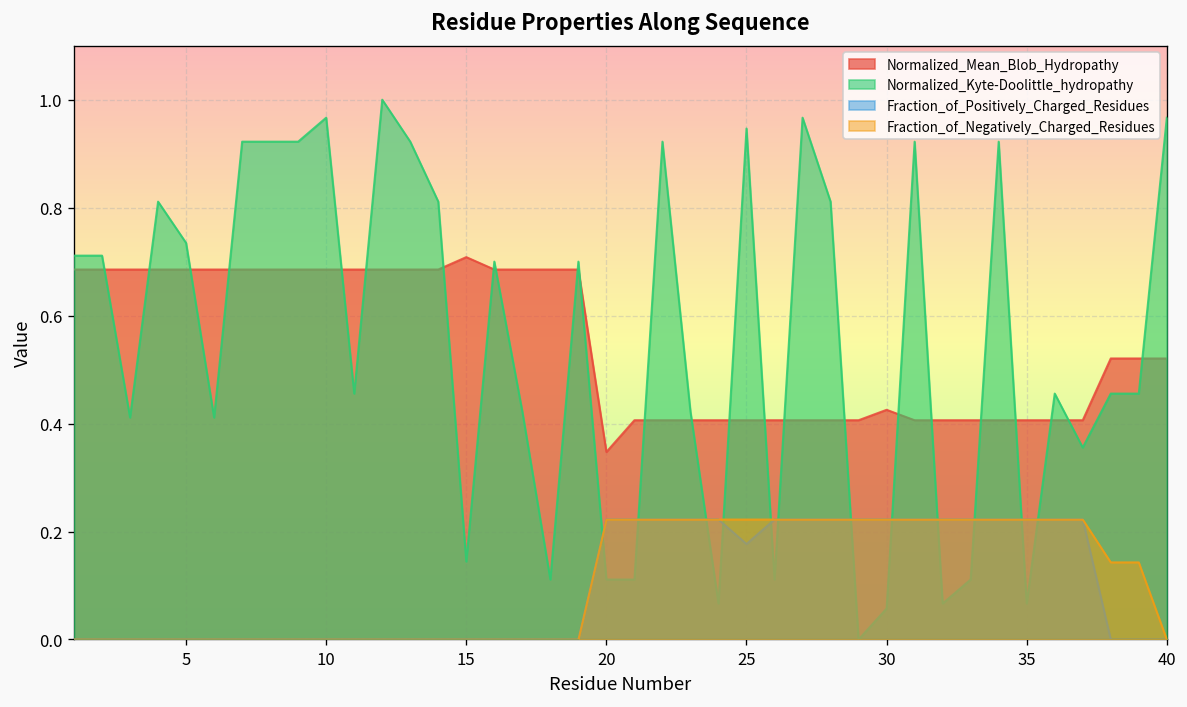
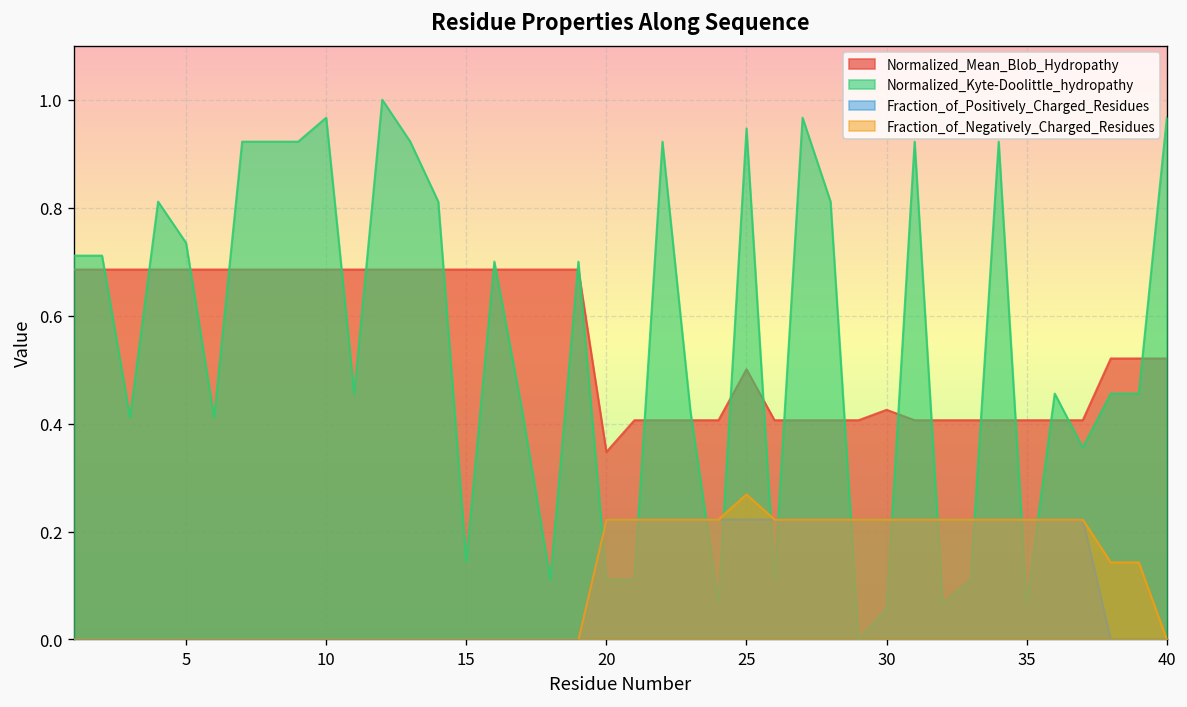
  {
    "Normalized_Mean_Blob_Hydropathy": {
      "5": 0.69,
      "10": 0.69,
-     "15": 0.71,
+     "15": 0.69,
      "20": 0.35,
-     "25": 0.41,
+     "25": 0.50,
      "30": 0.43,
      "35": 0.41,
      "40": 0.52
    },
    "Normalized_Kyte-Doolittle_hydropathy": {
      "5": 0.73,
      "10": 0.97,
      "15": 0.14,
      "20": 0.11,
      "25": 0.95,
      "30": 0.06,
      "35": 0.07,
      "40": 0.97
    },
    "Fraction_of_Positively_Charged_Residues": {
-     "25": 0.18
+     "25": 0.22
    },
    "Fraction_of_Negatively_Charged_Residues": {
-     "25": 0.22
+     "25": 0.27
    }
  }
